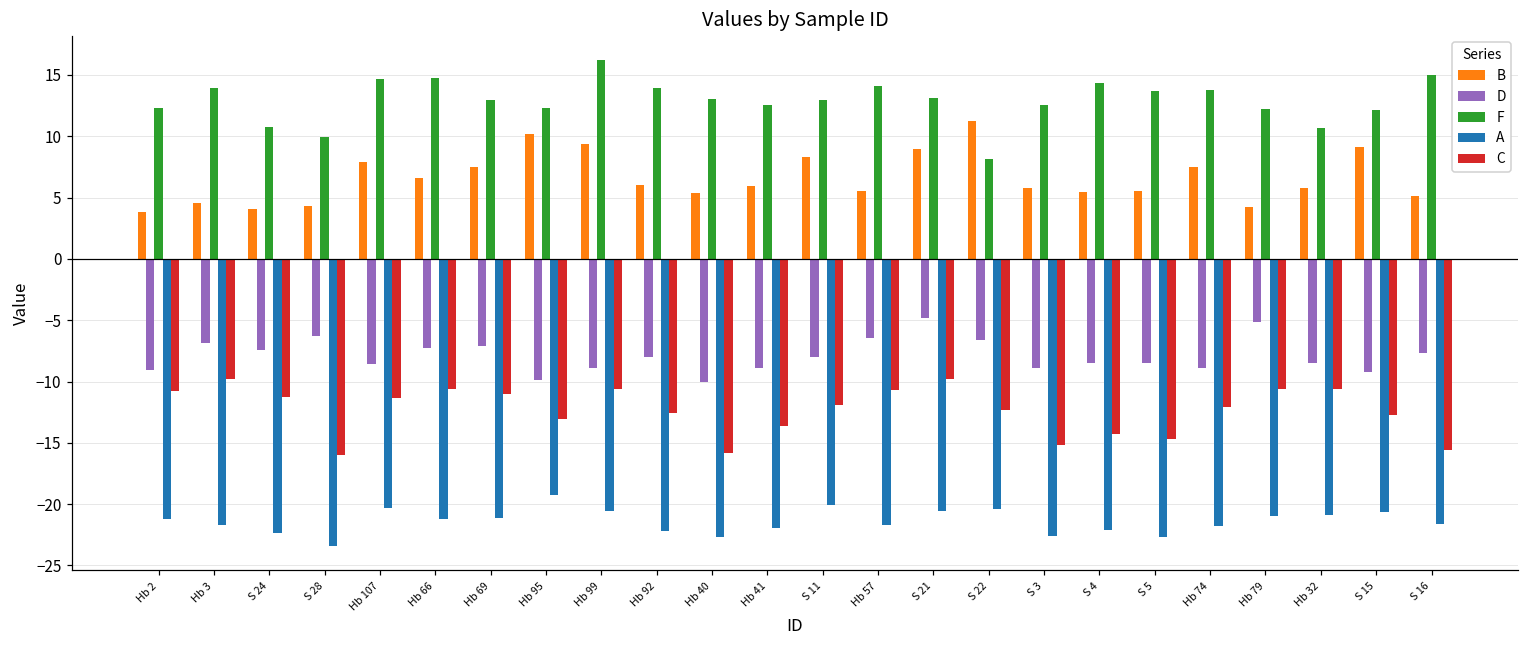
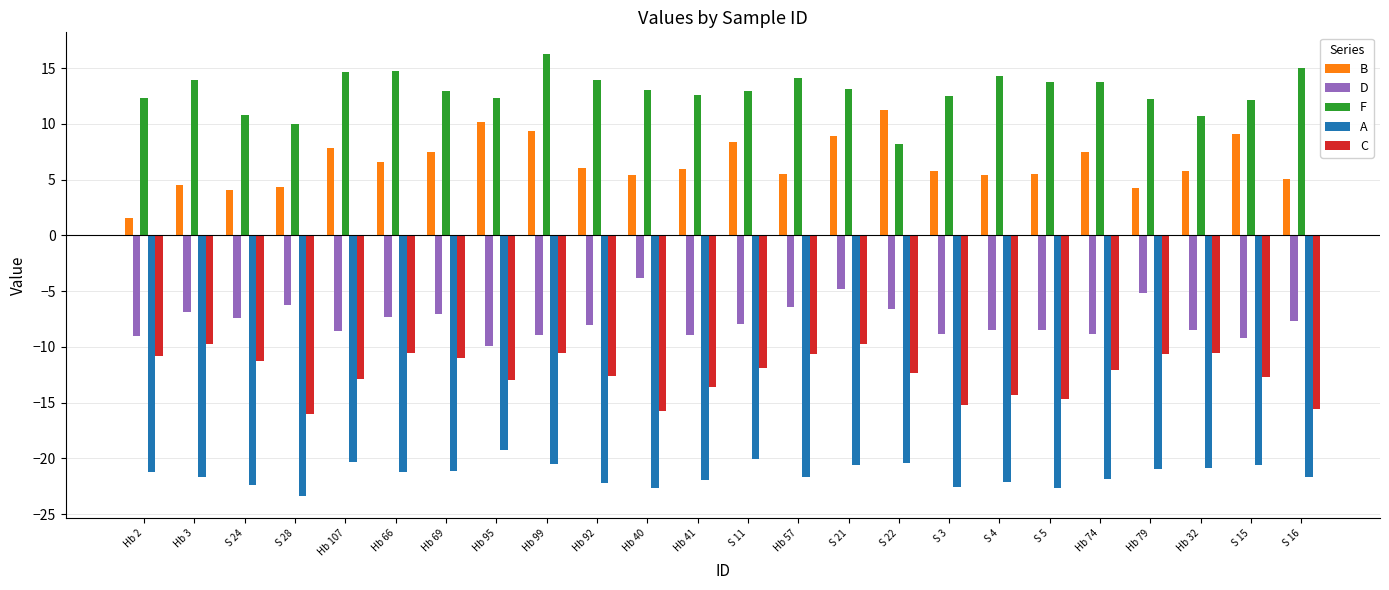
  {
    "B": {
-     "Hb 2": 3.8,
+     "Hb 2": 1.6,
      "Hb 3": 4.5,
      "S 24": 4.0,
      "S 28": 4.4,
      "Hb 107": 7.9,
      "Hb 66": 6.6,
      "Hb 69": 7.5,
      "Hb 95": 10.2,
      "Hb 99": 9.4,
      "Hb 92": 6.0,
      "Hb 40": 5.4,
      "Hb 41": 5.9,
      "S 11": 8.3,
      "Hb 57": 5.5,
      "S 21": 9.0,
      "S 22": 11.2,
      "S 3": 5.8,
      "S 4": 5.4,
      "S 5": 5.5,
      "Hb 74": 7.5,
      "Hb 79": 4.3,
      "Hb 32": 5.8,
      "S 15": 9.1,
      "S 16": 5.1
    },
    "D": {
      "Hb 2": -9.1,
      "Hb 3": -6.9,
      "S 24": -7.4,
      "S 28": -6.3,
      "Hb 107": -8.6,
      "Hb 66": -7.3,
      "Hb 69": -7.1,
      "Hb 95": -9.9,
      "Hb 99": -8.9,
      "Hb 92": -8.0,
-     "Hb 40": -10.1,
+     "Hb 40": -3.9,
      "Hb 41": -8.9,
      "S 11": -8.0,
      "Hb 57": -6.4,
      "S 21": -4.8,
      "S 22": -6.6,
      "S 3": -8.9,
      "S 4": -8.5,
      "S 5": -8.5,
      "Hb 74": -8.9,
      "Hb 79": -5.1,
      "Hb 32": -8.5,
      "S 15": -9.2,
      "S 16": -7.7
    },
    "F": {
      "Hb 2": 12.3,
      "Hb 3": 14.0,
      "S 24": 10.8,
      "S 28": 10.0,
      "Hb 107": 14.7,
      "Hb 66": 14.8,
      "Hb 69": 12.9,
      "Hb 95": 12.3,
      "Hb 99": 16.2,
      "Hb 92": 13.9,
      "Hb 40": 13.0,
      "Hb 41": 12.6,
      "S 11": 13.0,
      "Hb 57": 14.1,
      "S 21": 13.2,
      "S 22": 8.2,
      "S 3": 12.5,
      "S 4": 14.3,
      "S 5": 13.7,
      "Hb 74": 13.8,
      "Hb 79": 12.2,
      "Hb 32": 10.7,
      "S 15": 12.2,
      "S 16": 15.0
    },
    "A": {
      "Hb 2": -21.2,
      "Hb 3": -21.7,
      "S 24": -22.4,
      "S 28": -23.4,
      "Hb 107": -20.4,
      "Hb 66": -21.2,
      "Hb 69": -21.1,
      "Hb 95": -19.2,
      "Hb 99": -20.5,
      "Hb 92": -22.2,
      "Hb 40": -22.7,
      "Hb 41": -22.0,
      "S 11": -20.1,
      "Hb 57": -21.7,
      "S 21": -20.6,
      "S 22": -20.4,
      "S 3": -22.6,
      "S 4": -22.2,
      "S 5": -22.7,
      "Hb 74": -21.8,
      "Hb 79": -21.0,
      "Hb 32": -20.9,
      "S 15": -20.6,
      "S 16": -21.7
    },
    "C": {
      "Hb 2": -10.8,
      "Hb 3": -9.8,
      "S 24": -11.3,
      "S 28": -16.0,
-     "Hb 107": -11.3,
+     "Hb 107": -12.9,
      "Hb 66": -10.6,
      "Hb 69": -11.0,
      "Hb 95": -13.0,
      "Hb 99": -10.6,
      "Hb 92": -12.6,
      "Hb 40": -15.8,
      "Hb 41": -13.6,
      "S 11": -11.9,
      "Hb 57": -10.7,
      "S 21": -9.8,
      "S 22": -12.4,
      "S 3": -15.2,
      "S 4": -14.3,
      "S 5": -14.7,
      "Hb 74": -12.1,
      "Hb 79": -10.7,
      "Hb 32": -10.6,
      "S 15": -12.7,
      "S 16": -15.6
    }
  }
